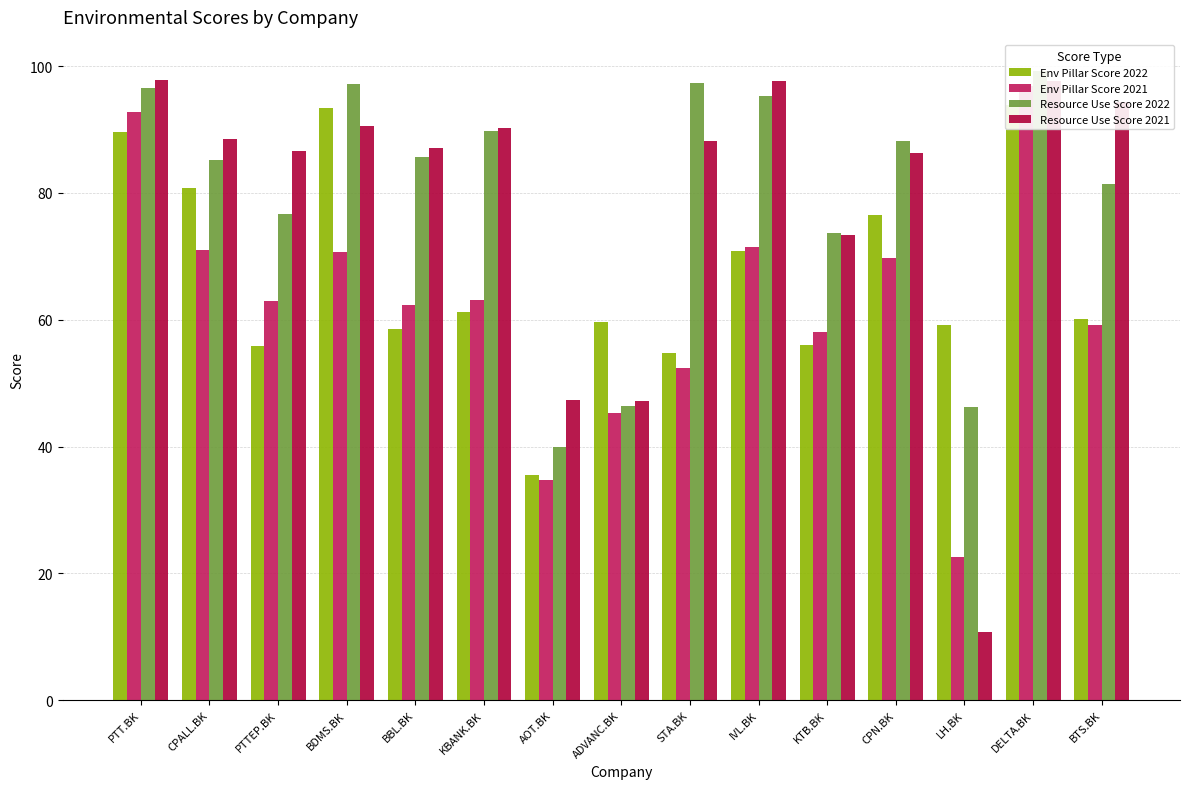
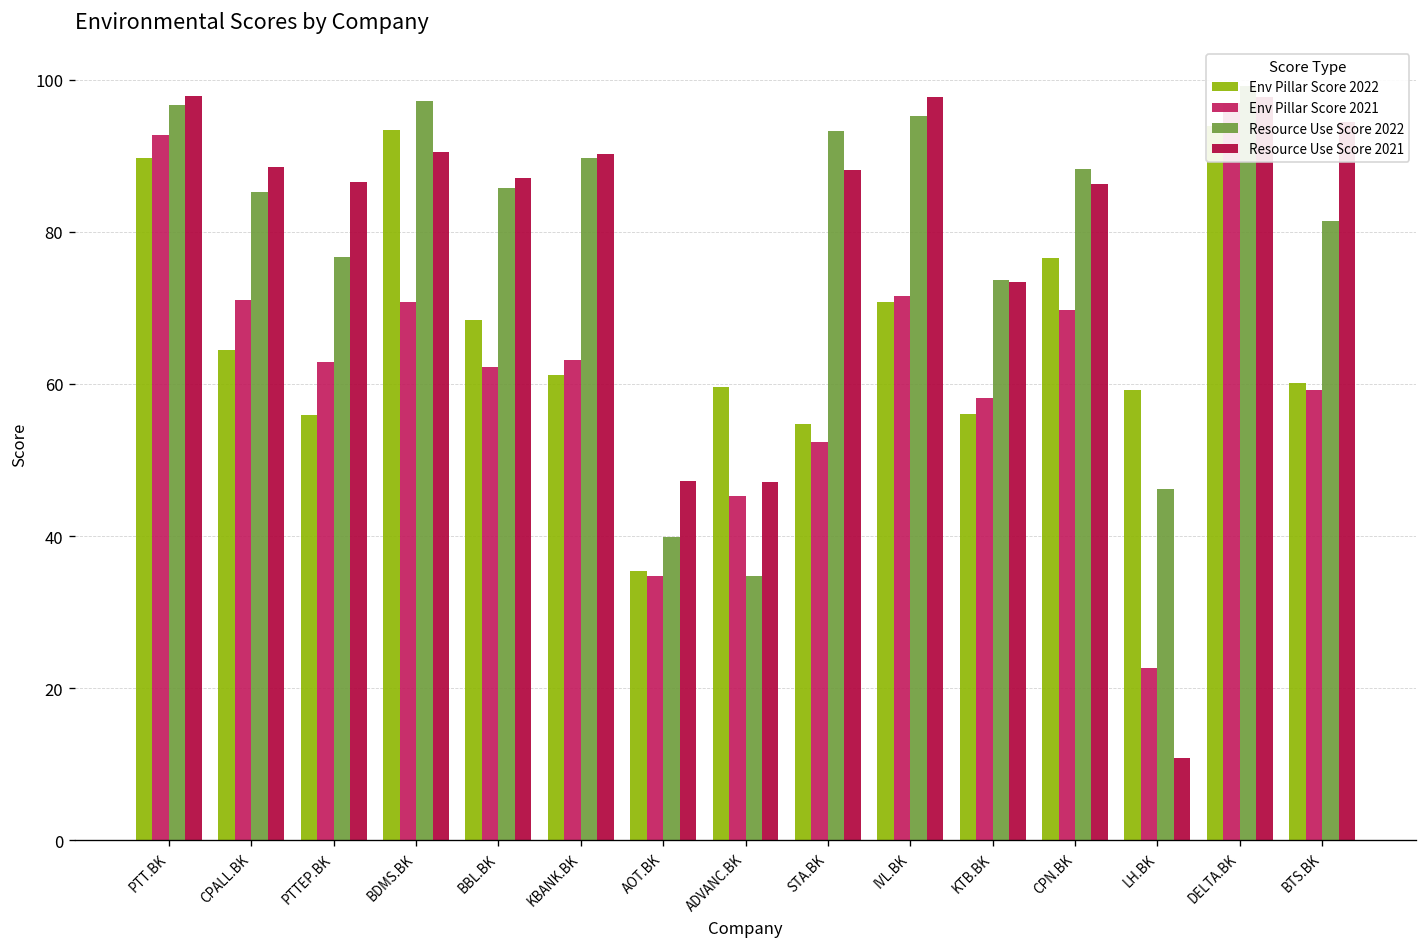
  {
    "Env Pillar Score 2022": {
      "PTT.BK": 90,
-     "CPALL.BK": 81,
+     "CPALL.BK": 65,
      "PTTEP.BK": 56,
      "BDMS.BK": 93,
-     "BBL.BK": 59,
+     "BBL.BK": 68,
      "KBANK.BK": 61,
      "AOT.BK": 35,
      "ADVANC.BK": 60,
      "STA.BK": 55,
      "IVL.BK": 71,
      "KTB.BK": 56,
      "CPN.BK": 77,
      "LH.BK": 59,
      "BTS.BK": 60
    },
    "Resource Use Score 2022": {
      "PTT.BK": 97,
      "CPALL.BK": 85,
      "PTTEP.BK": 77,
      "BDMS.BK": 97,
      "BBL.BK": 86,
      "KBANK.BK": 90,
      "AOT.BK": 40,
-     "ADVANC.BK": 46,
-     "STA.BK": 97,
+     "ADVANC.BK": 35,
+     "STA.BK": 93,
      "IVL.BK": 95,
      "KTB.BK": 74,
      "CPN.BK": 88,
      "LH.BK": 46,
      "BTS.BK": 81
    }
  }
